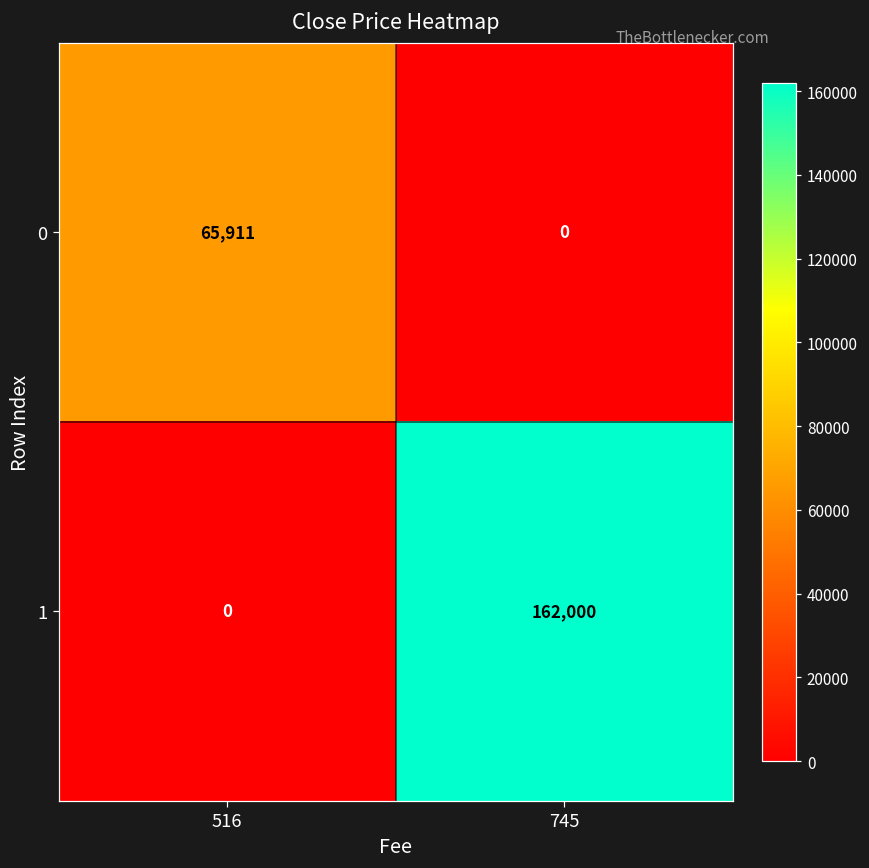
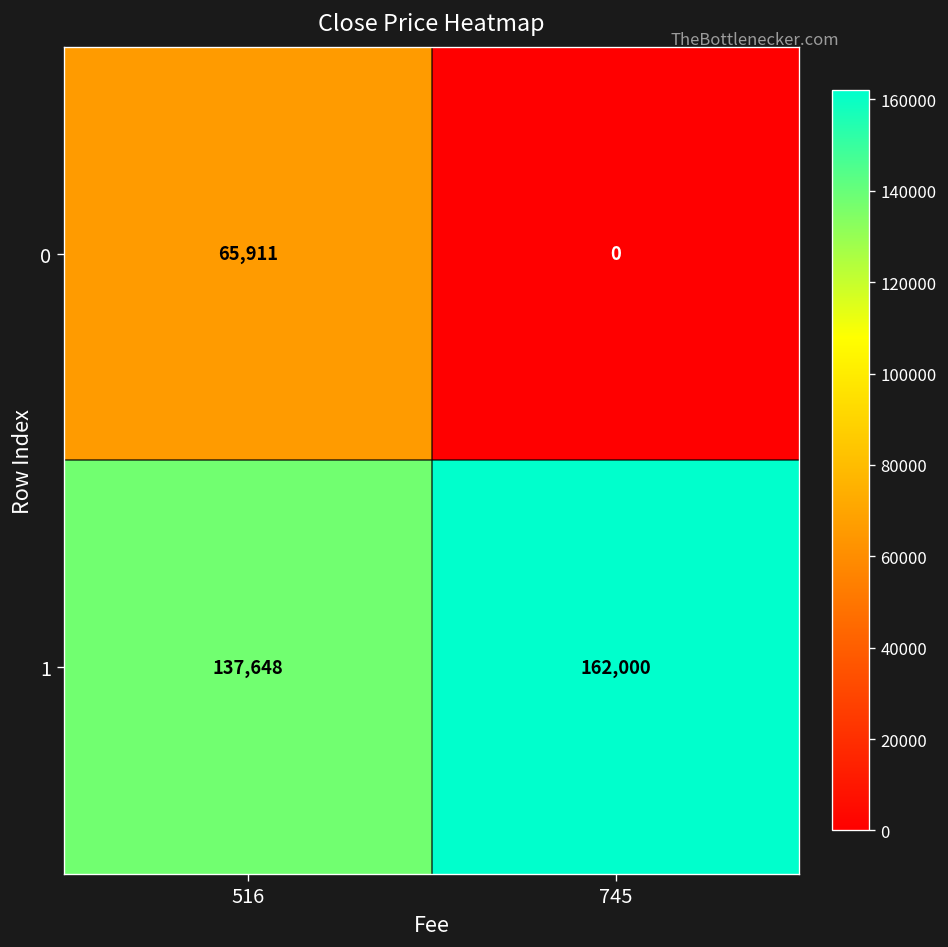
  {
    "0": {
      "516": "65,911",
      "745": "0"
    },
    "1": {
-     "516": "0",
+     "516": "137,648",
      "745": "162,000"
    }
  }
